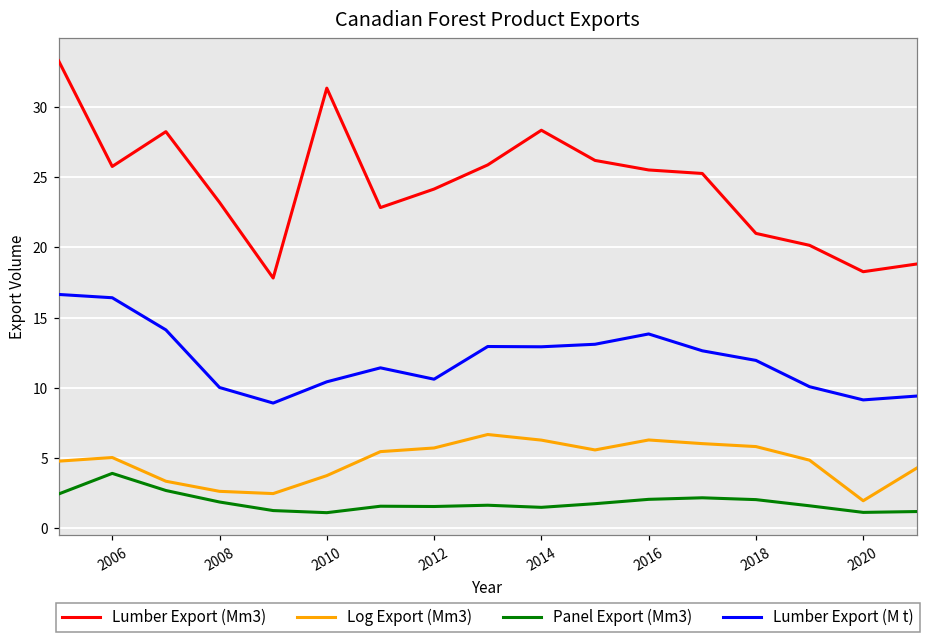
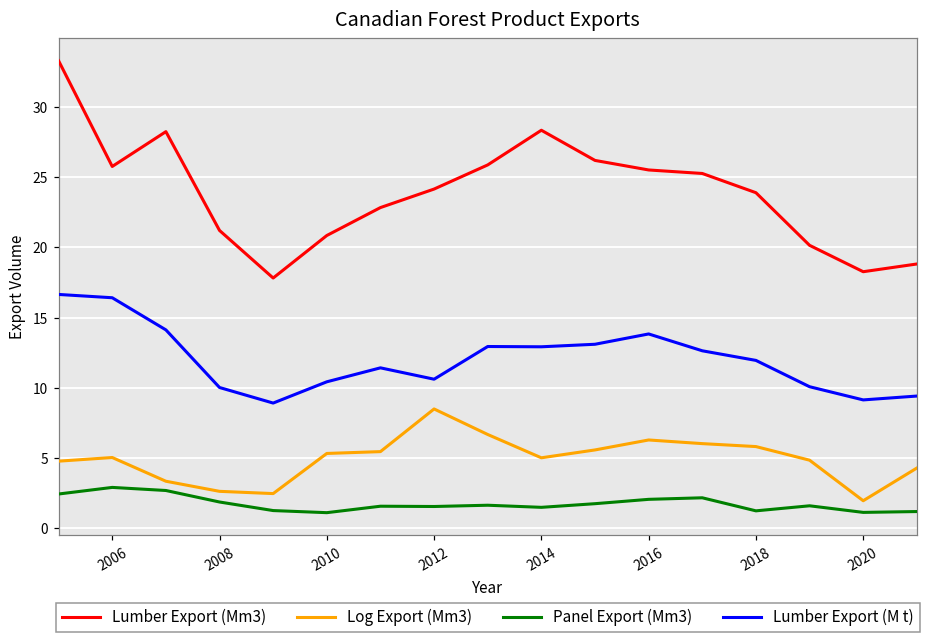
  {
    "Lumber Export (Mm3)": {
      "2006": 25.8,
-     "2008": 23.2,
-     "2010": 31.4,
+     "2008": 21.2,
+     "2010": 20.9,
      "2012": 24.2,
      "2014": 28.4,
      "2016": 25.5,
-     "2018": 21.0,
+     "2018": 23.9,
      "2020": 18.3
    },
    "Log Export (Mm3)": {
      "2006": 5.0,
      "2008": 2.6,
-     "2010": 3.7,
-     "2012": 5.7,
-     "2014": 6.3,
+     "2010": 5.3,
+     "2012": 8.5,
+     "2014": 5.0,
      "2016": 6.3,
      "2018": 5.8,
      "2020": 2.0
    },
    "Panel Export (Mm3)": {
-     "2006": 3.9,
+     "2006": 2.9,
      "2008": 1.9,
      "2010": 1.1,
      "2012": 1.5,
      "2014": 1.5,
      "2016": 2.1,
-     "2018": 2.0,
+     "2018": 1.2,
      "2020": 1.1
    },
    "Lumber Export (M t)": {
      "2006": 16.4,
      "2008": 10.0,
      "2010": 10.4,
      "2012": 10.6,
      "2014": 12.9,
      "2016": 13.8,
      "2018": 12.0,
      "2020": 9.1
    }
  }
